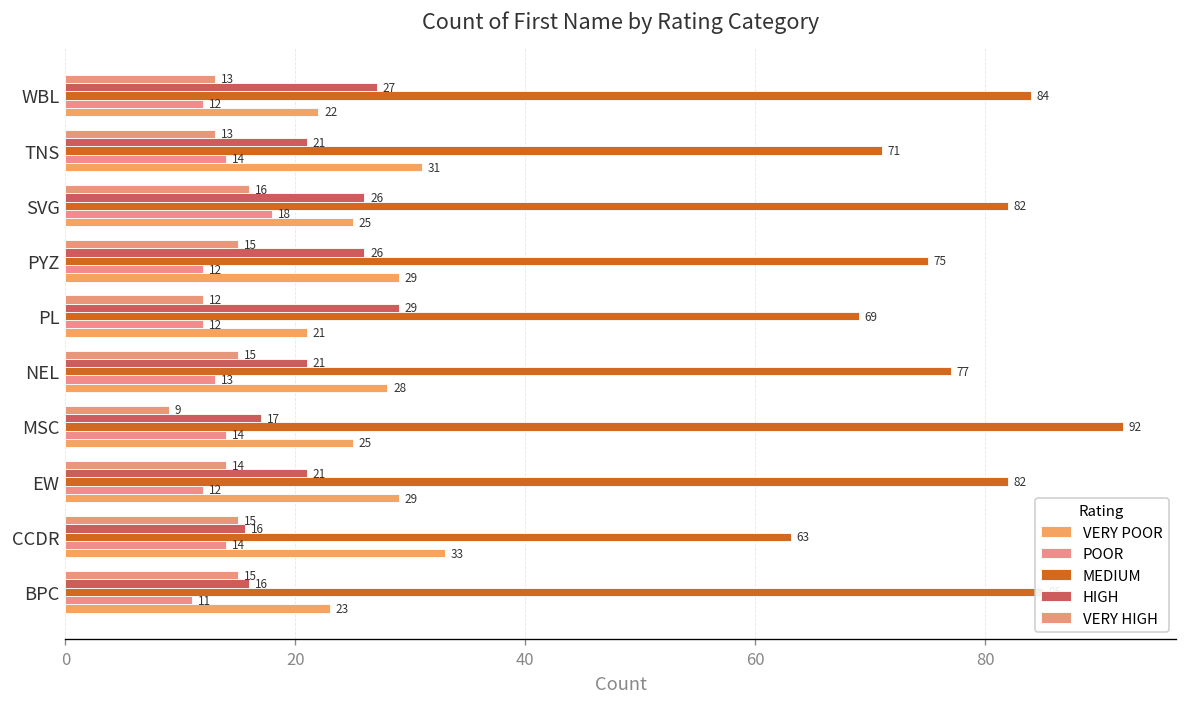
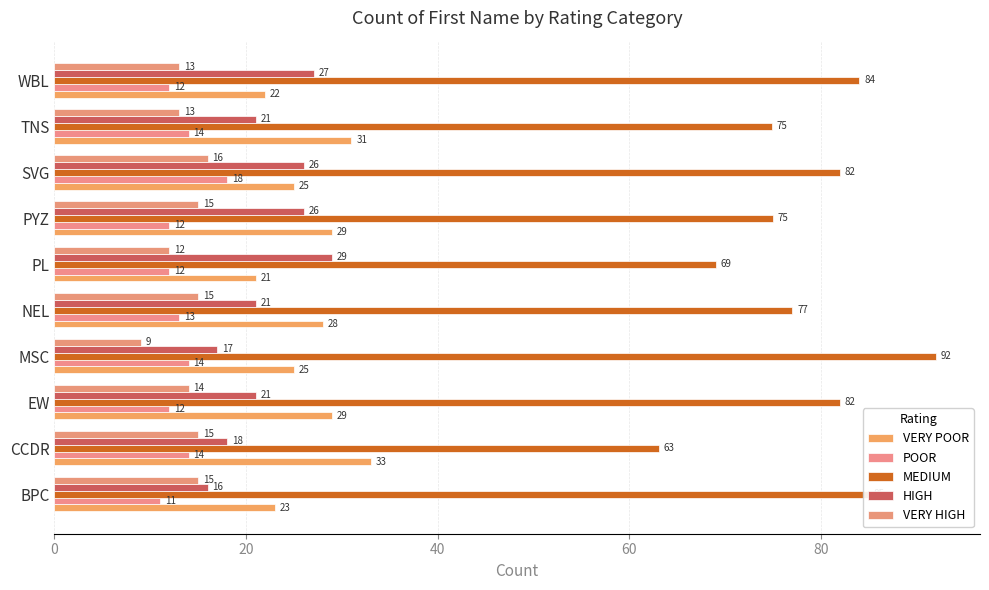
  {
    "MEDIUM": {
      "WBL": 84,
-     "TNS": 71,
+     "TNS": 75,
      "SVG": 82,
      "PYZ": 75,
      "PL": 69,
      "NEL": 77,
      "MSC": 92,
      "EW": 82,
      "CCDR": 63
    },
    "HIGH": {
      "WBL": 27,
      "TNS": 21,
      "SVG": 26,
      "PYZ": 26,
      "PL": 29,
      "NEL": 21,
      "MSC": 17,
      "EW": 21,
-     "CCDR": 16,
+     "CCDR": 18,
      "BPC": 16
    }
  }
